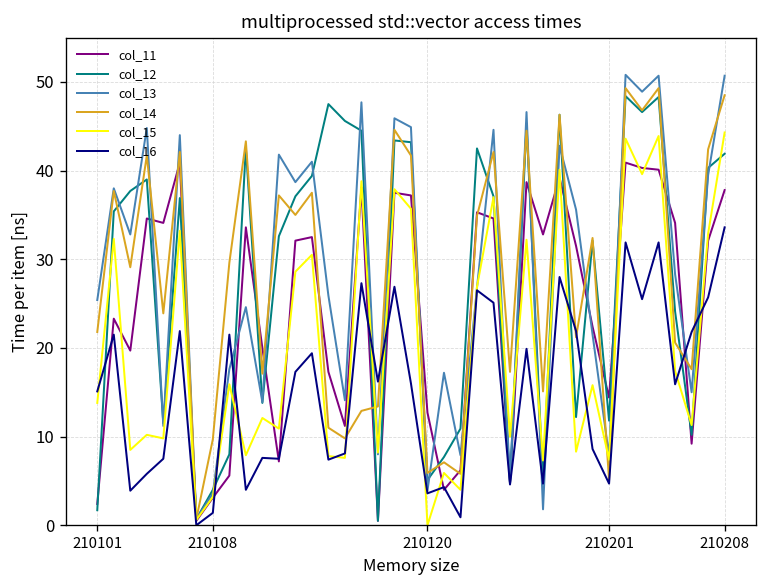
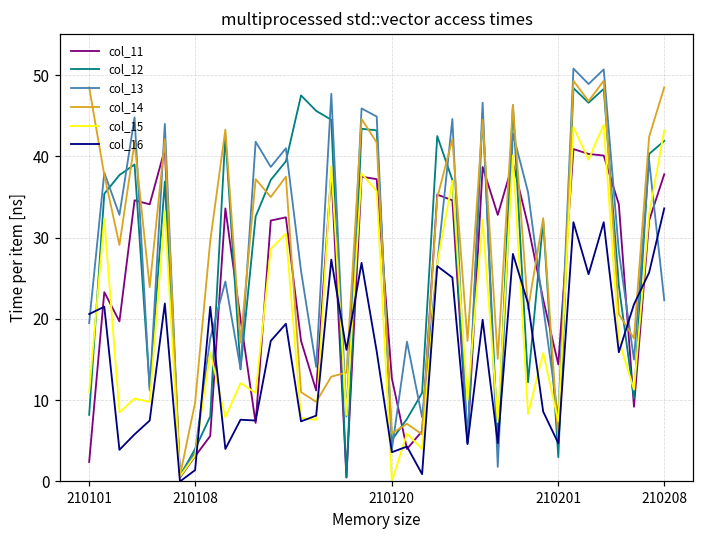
  {
    "col_11": {
      "210101": 2,
      "210201": 14,
      "210208": 38
    },
    "col_12": {
-     "210101": 2,
+     "210101": 8,
      "210108": 4,
-     "210201": 12,
+     "210201": 3,
      "210208": 42
    },
    "col_13": {
-     "210101": 25,
+     "210101": 20,
      "210108": 4,
      "210201": 8,
-     "210208": 51
+     "210208": 22
    },
    "col_14": {
-     "210101": 22,
+     "210101": 49,
      "210108": 10,
      "210201": 5,
      "210208": 49
    },
    "col_15": {
-     "210101": 14,
+     "210101": 11,
      "210201": 7,
-     "210208": 44
+     "210208": 43
    },
    "col_16": {
-     "210101": 15,
+     "210101": 21,
      "210108": 1,
      "210201": 5,
      "210208": 34
    }
  }
